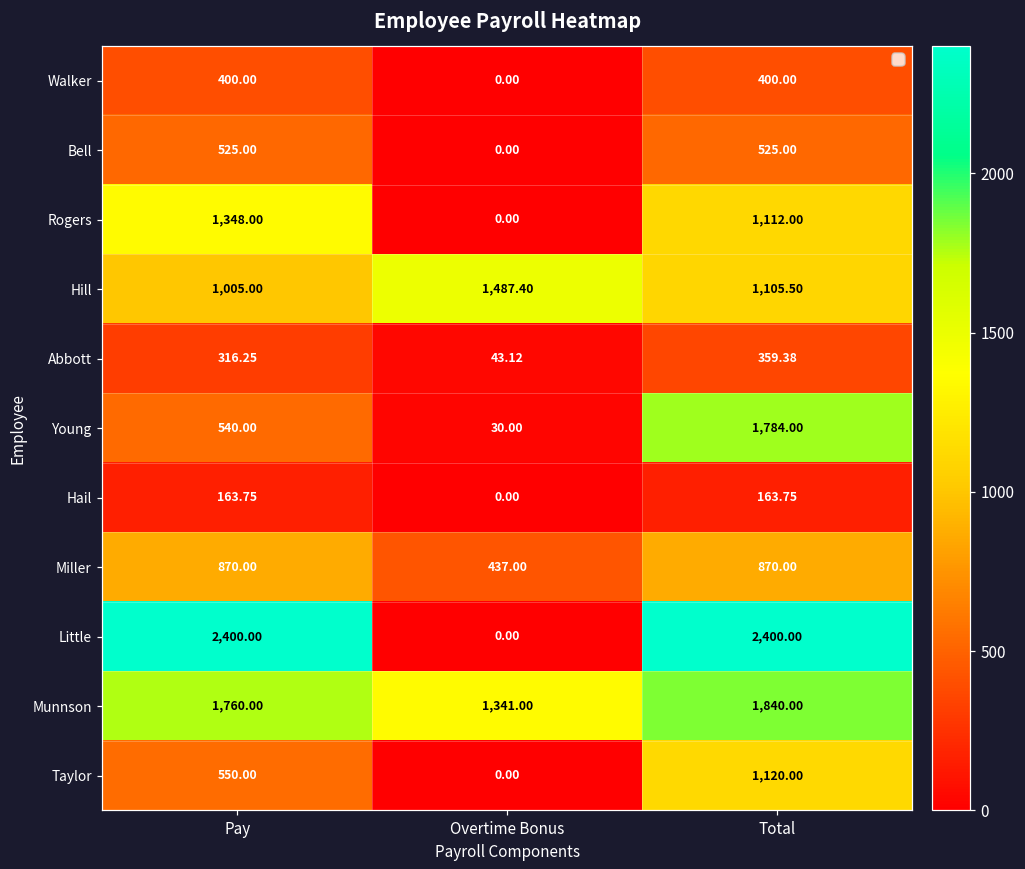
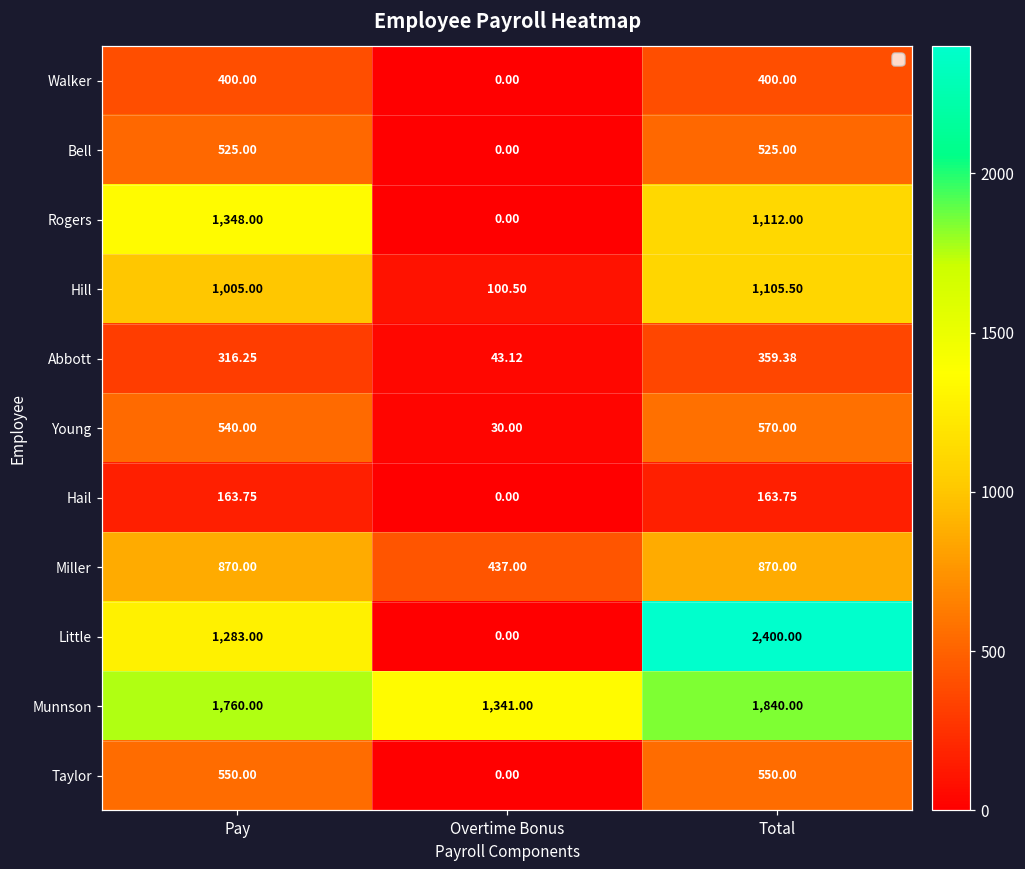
  {
    "Walker": {
      "Pay": "400.00",
      "Overtime Bonus": "0.00",
      "Total": "400.00"
    },
    "Bell": {
      "Pay": "525.00",
      "Overtime Bonus": "0.00",
      "Total": "525.00"
    },
    "Rogers": {
      "Pay": "1,348.00",
      "Overtime Bonus": "0.00",
      "Total": "1,112.00"
    },
    "Hill": {
      "Pay": "1,005.00",
-     "Overtime Bonus": "1,487.40",
+     "Overtime Bonus": "100.50",
      "Total": "1,105.50"
    },
    "Abbott": {
      "Pay": "316.25",
      "Overtime Bonus": "43.12",
      "Total": "359.38"
    },
    "Young": {
      "Pay": "540.00",
      "Overtime Bonus": "30.00",
-     "Total": "1,784.00"
+     "Total": "570.00"
    },
    "Hail": {
      "Pay": "163.75",
      "Overtime Bonus": "0.00",
      "Total": "163.75"
    },
    "Miller": {
      "Pay": "870.00",
      "Overtime Bonus": "437.00",
      "Total": "870.00"
    },
    "Little": {
-     "Pay": "2,400.00",
+     "Pay": "1,283.00",
      "Overtime Bonus": "0.00",
      "Total": "2,400.00"
    },
    "Munnson": {
      "Pay": "1,760.00",
      "Overtime Bonus": "1,341.00",
      "Total": "1,840.00"
    },
    "Taylor": {
      "Pay": "550.00",
      "Overtime Bonus": "0.00",
-     "Total": "1,120.00"
+     "Total": "550.00"
    }
  }
